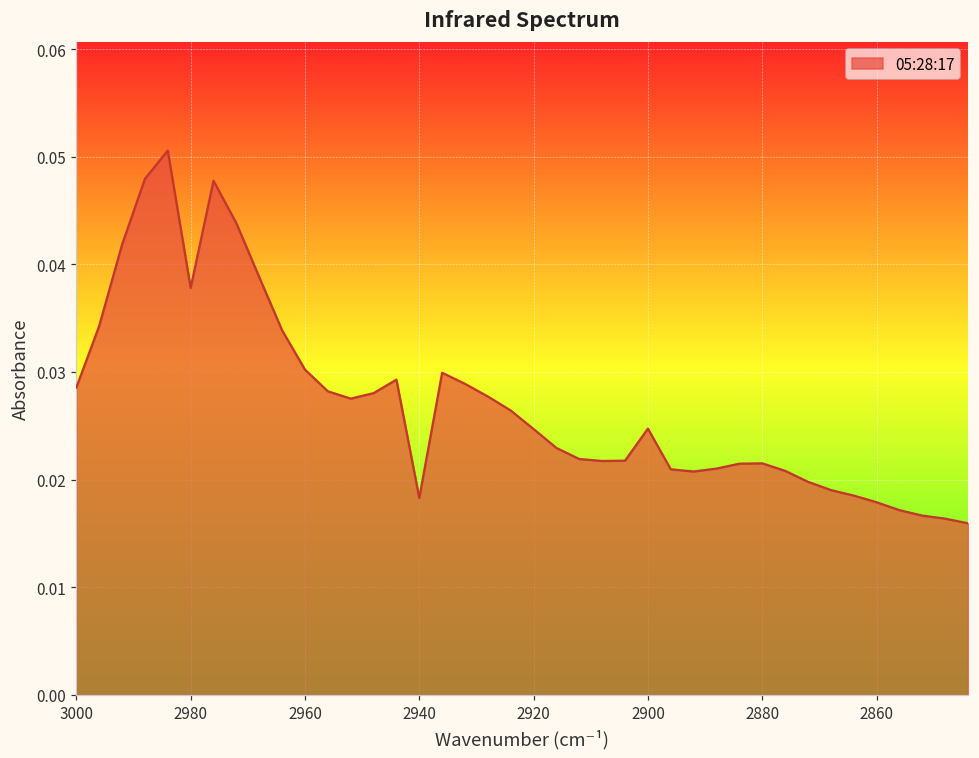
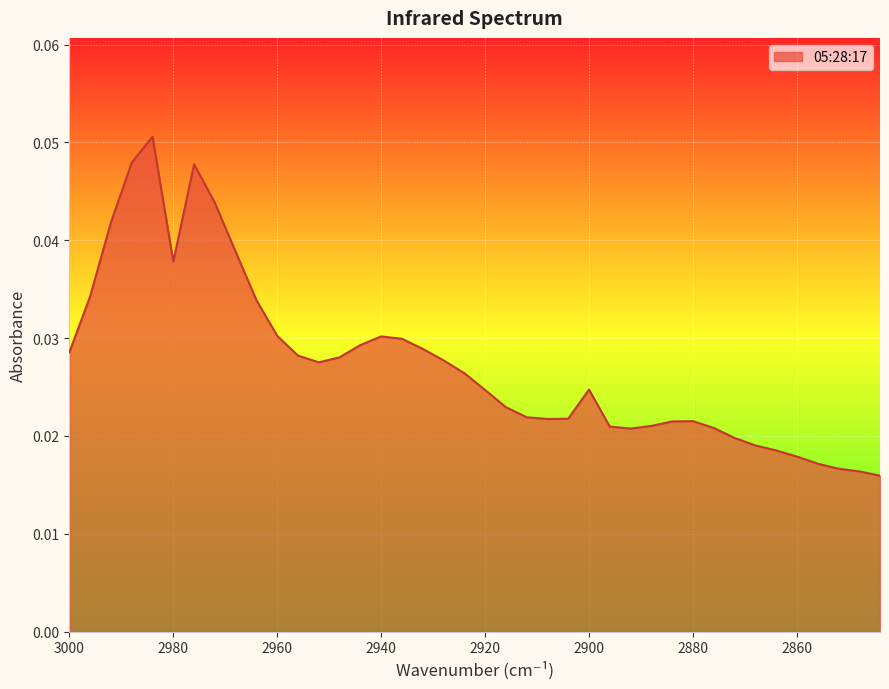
  {
    "3000": 0.029,
    "2980": 0.038,
    "2960": 0.030,
-   "2940": 0.018,
+   "2940": 0.030,
    "2920": 0.025,
    "2900": 0.025,
    "2880": 0.022,
    "2860": 0.018
  }
